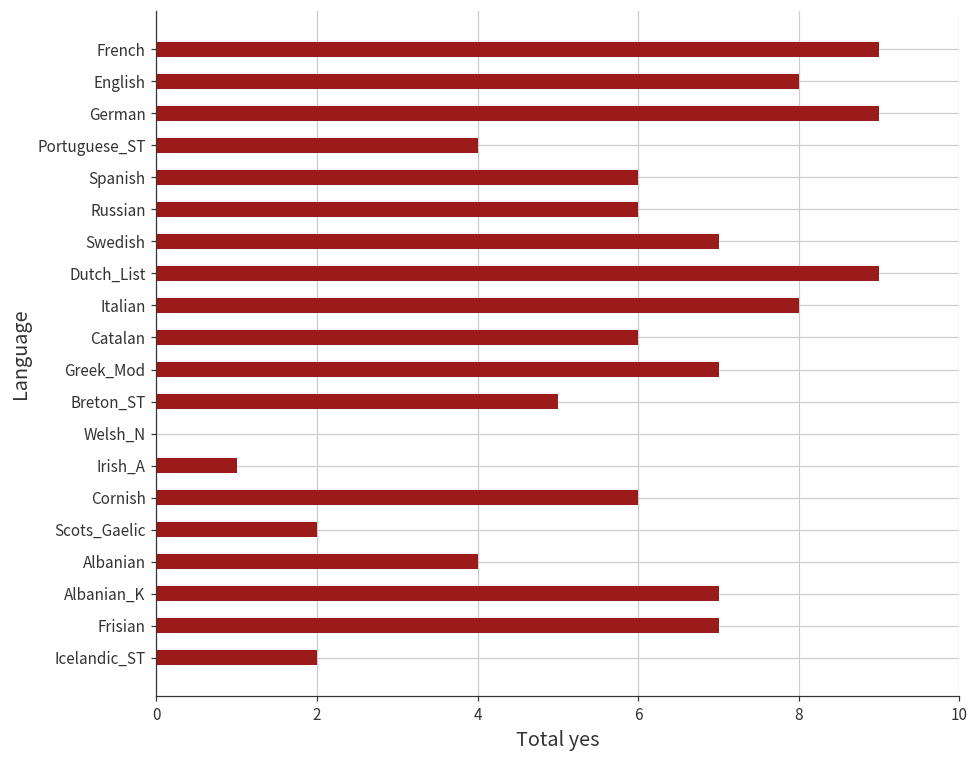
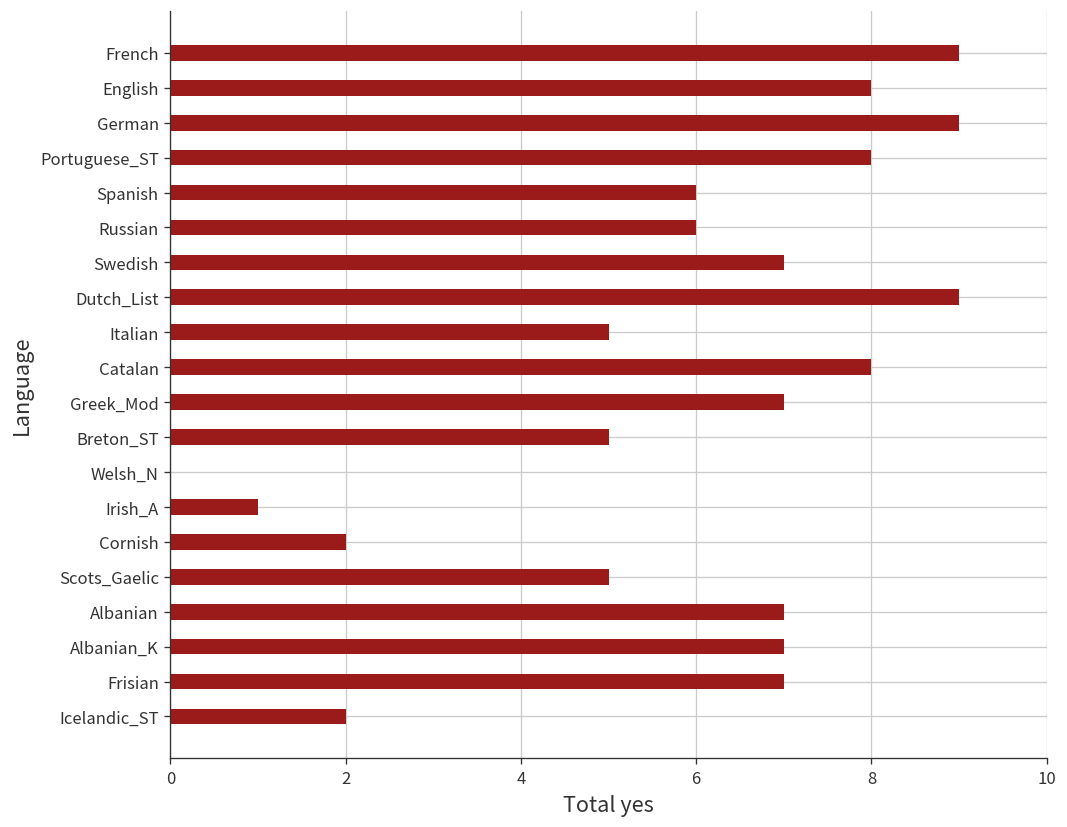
  {
    "French": 9,
    "English": 8,
    "German": 9,
-   "Portuguese_ST": 4,
+   "Portuguese_ST": 8,
    "Spanish": 6,
    "Russian": 6,
    "Swedish": 7,
    "Dutch_List": 9,
-   "Italian": 8,
-   "Catalan": 6,
+   "Italian": 5,
+   "Catalan": 8,
    "Greek_Mod": 7,
    "Breton_ST": 5,
    "Welsh_N": 0,
    "Irish_A": 1,
-   "Cornish": 6,
-   "Scots_Gaelic": 2,
-   "Albanian": 4,
+   "Cornish": 2,
+   "Scots_Gaelic": 5,
+   "Albanian": 7,
    "Albanian_K": 7,
    "Frisian": 7,
    "Icelandic_ST": 2
  }
